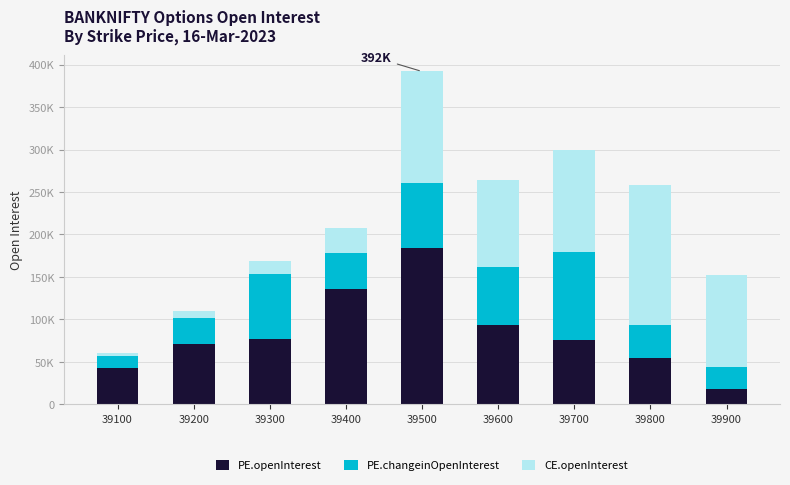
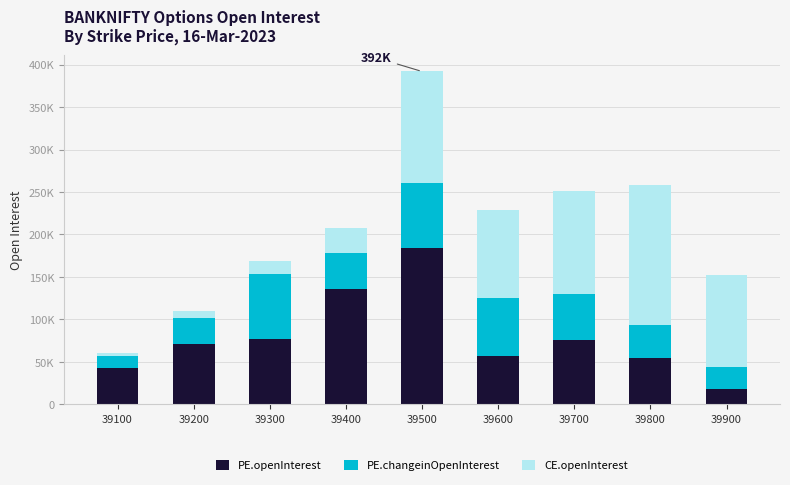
  {
    "PE.openInterest": {
      "39100": 40000,
      "39200": 70000,
      "39300": 80000,
      "39400": 140000,
      "39500": 180000,
-     "39600": 90000,
+     "39600": 60000,
      "39700": 80000,
      "39800": 50000,
      "39900": 20000
    },
    "PE.changeinOpenInterest": {
      "39100": 10000,
      "39200": 30000,
      "39300": 80000,
      "39400": 40000,
      "39500": 80000,
      "39600": 70000,
-     "39700": 100000,
+     "39700": 50000,
      "39800": 40000,
      "39900": 30000
    },
    "CE.openInterest": {
      "39100": 0,
      "39200": 10000,
      "39300": 20000,
      "39400": 30000,
      "39600": 100000,
      "39700": 120000,
      "39800": 160000,
      "39900": 110000
    }
  }
